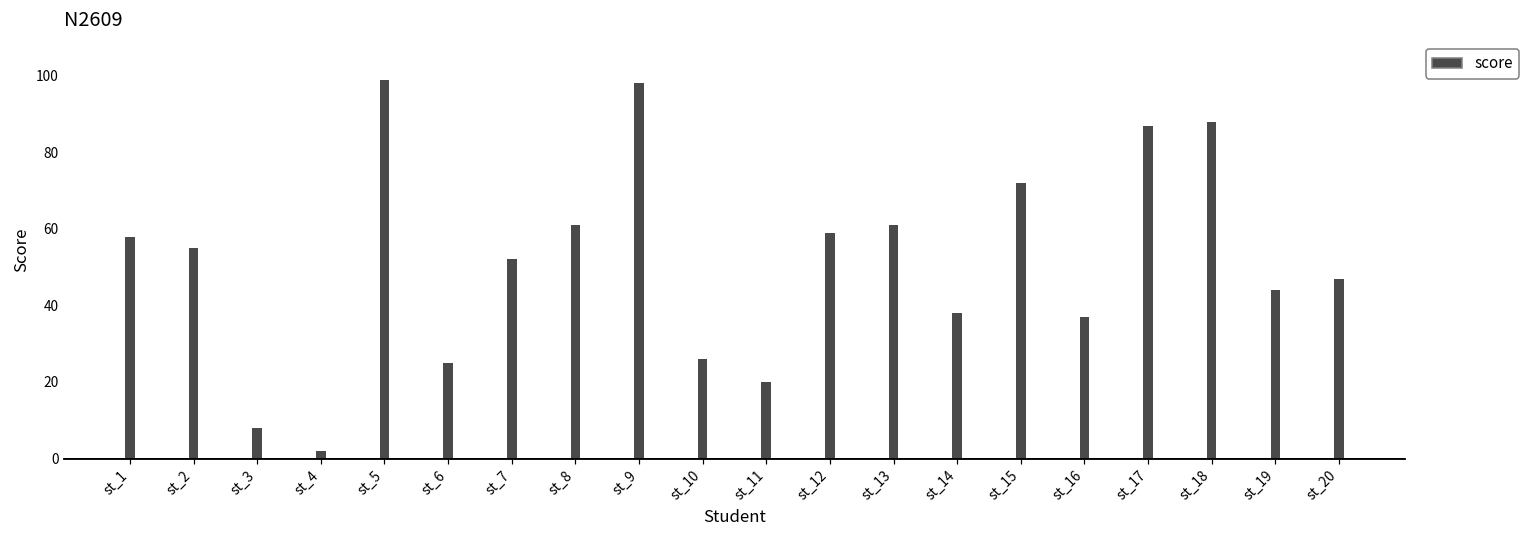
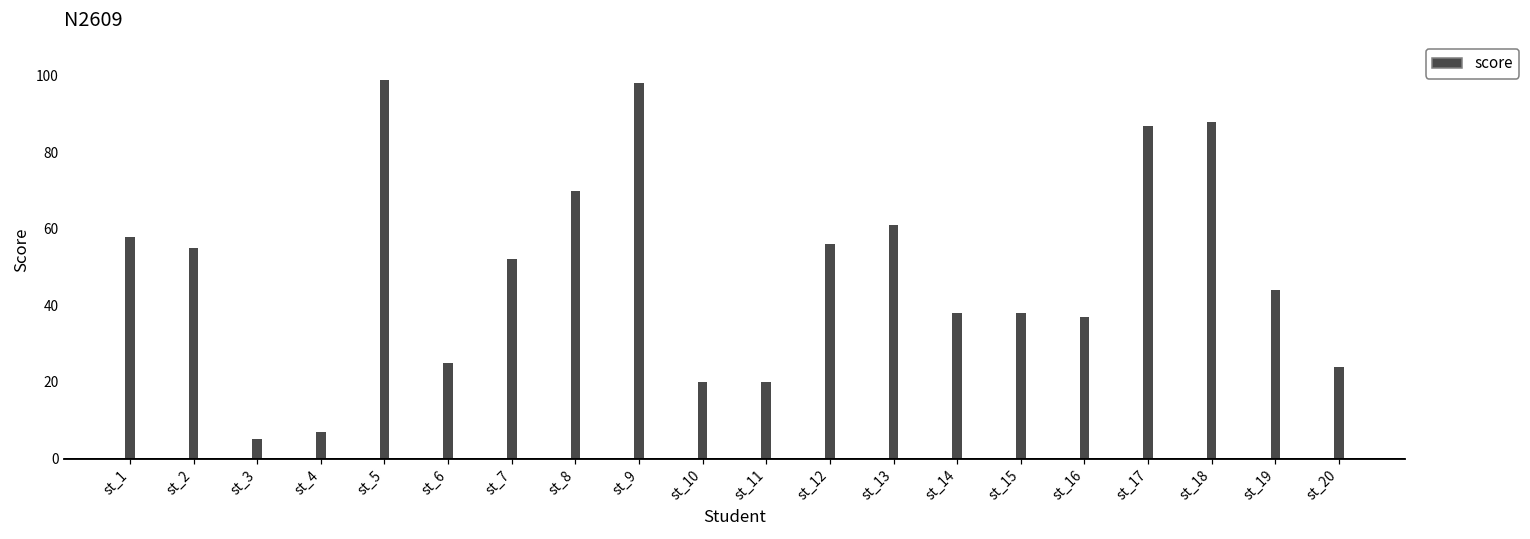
  {
    "st_1": 58,
    "st_2": 55,
-   "st_3": 8,
-   "st_4": 2,
+   "st_3": 5,
+   "st_4": 7,
    "st_5": 99,
    "st_6": 25,
    "st_7": 52,
-   "st_8": 61,
+   "st_8": 70,
    "st_9": 98,
-   "st_10": 26,
+   "st_10": 20,
    "st_11": 20,
-   "st_12": 59,
+   "st_12": 56,
    "st_13": 61,
    "st_14": 38,
-   "st_15": 72,
+   "st_15": 38,
    "st_16": 37,
    "st_17": 87,
    "st_18": 88,
    "st_19": 44,
-   "st_20": 47
+   "st_20": 24
  }
